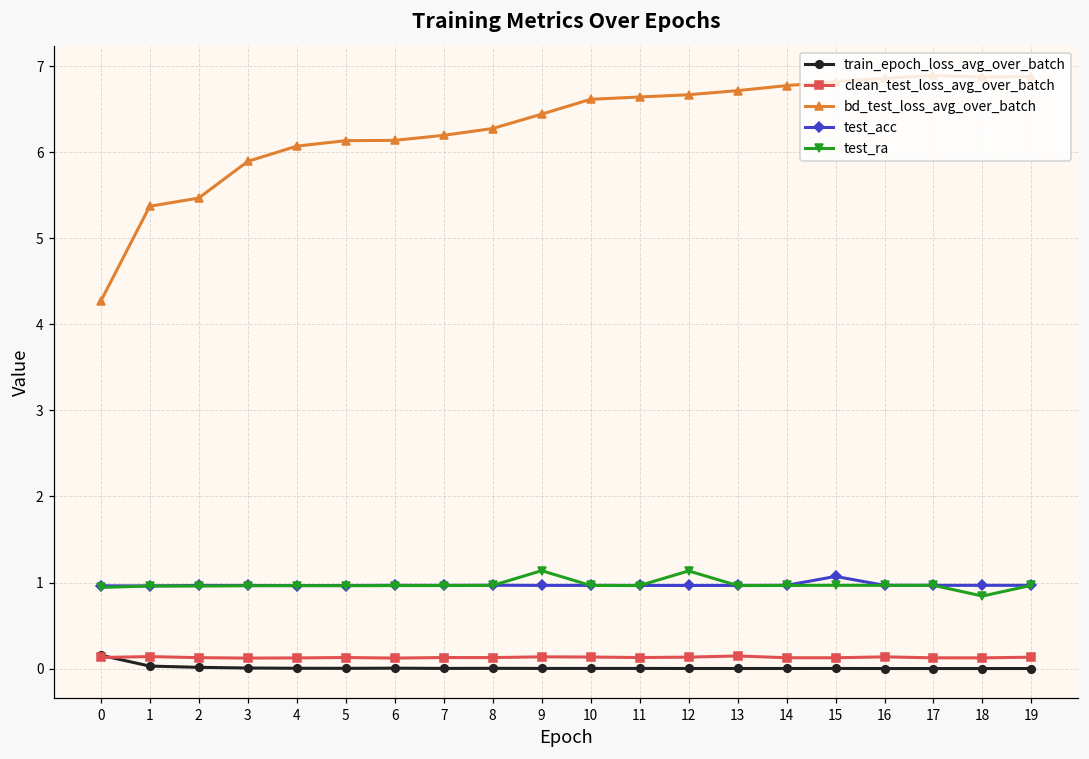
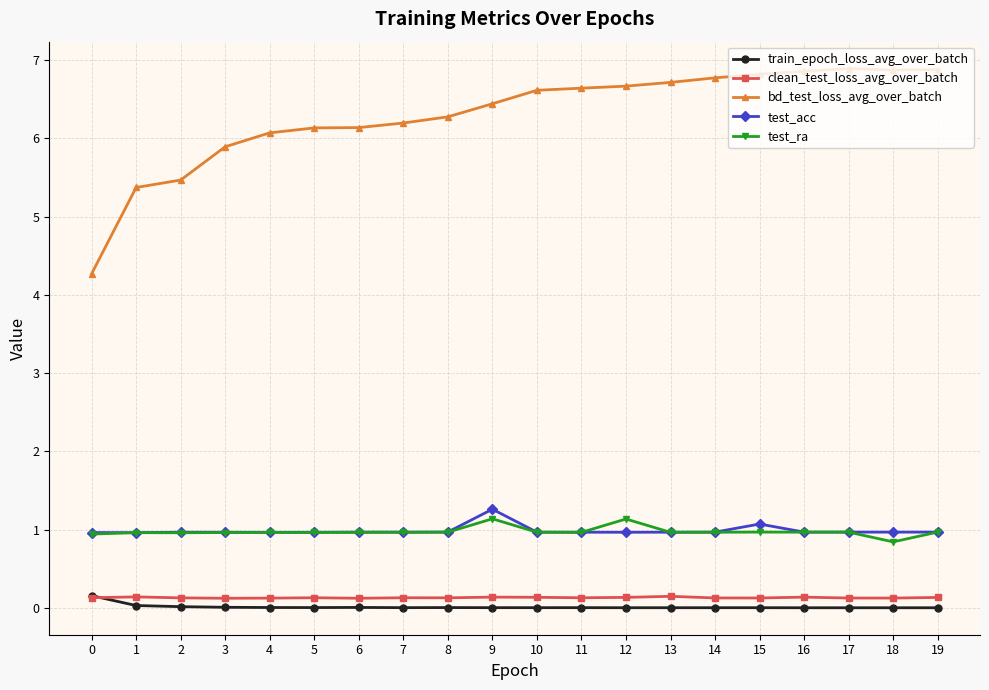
  {
    "train_epoch_loss_avg_over_batch": {
      "1": 0.0,
      "2": 0.0,
      "3": 0.0,
      "4": 0.0,
      "5": 0.0,
      "6": 0.0,
      "7": 0.0,
      "8": 0.0,
      "9": 0.0,
      "10": 0.0,
      "11": 0.0,
      "12": 0.0,
      "13": 0.0,
      "14": 0.0,
      "15": 0.0,
      "16": 0.0,
      "17": 0.0,
      "18": 0.0,
      "19": 0.0
    },
    "test_acc": {
-     "9": 1.0,
+     "9": 1.3,
      "12": 1.0,
      "15": 1.1,
      "18": 1.0
    },
    "test_ra": {
      "9": 1.1,
      "12": 1.1,
      "15": 1.0,
      "18": 0.8
    }
  }
